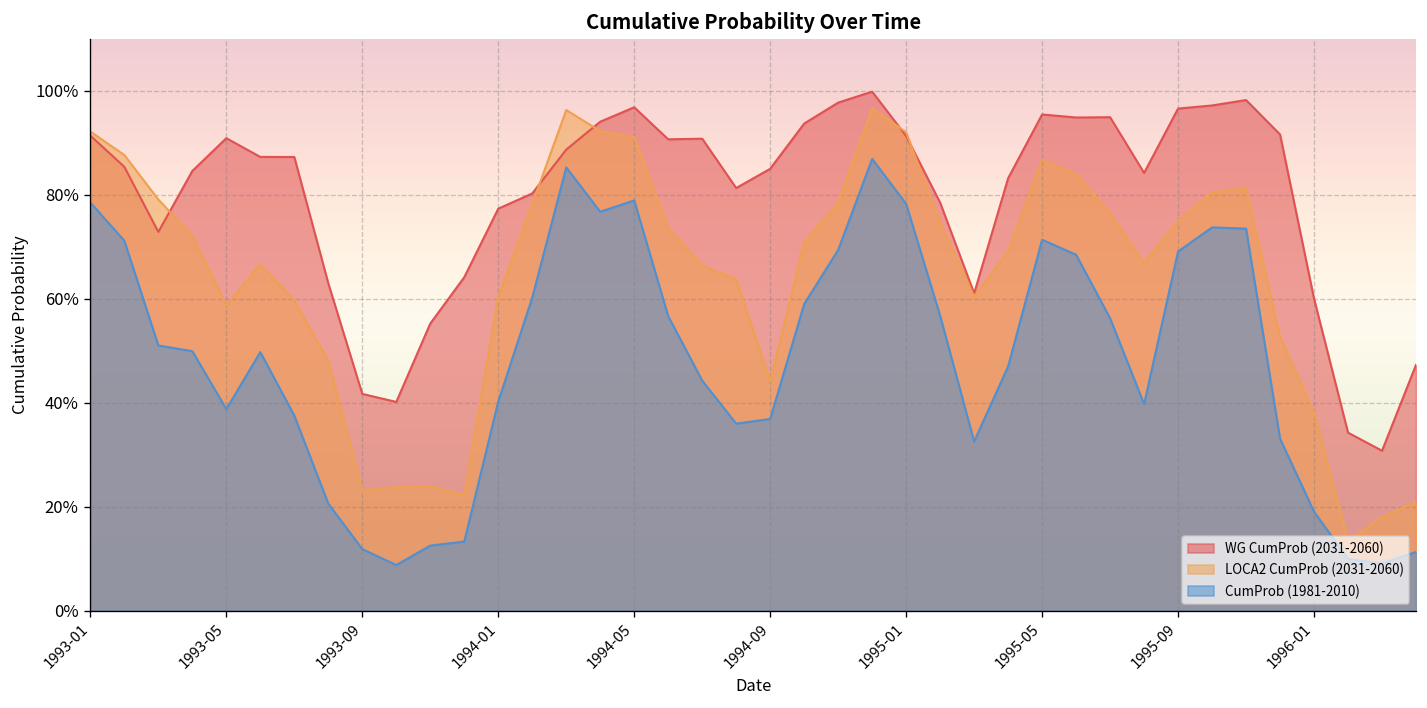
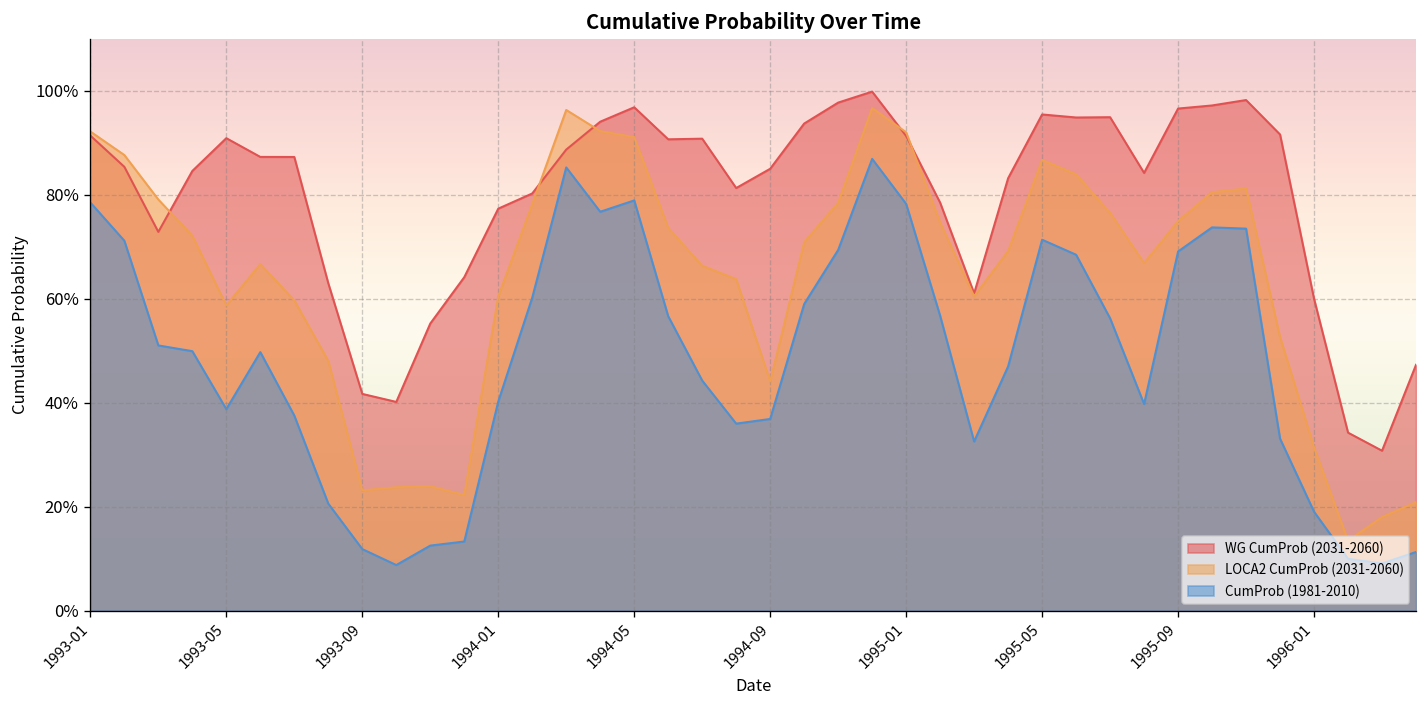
  {
    "WG CumProb (2031-2060)": {
      "1993-01": "91%",
      "1993-05": "91%",
      "1993-09": "42%",
      "1994-01": "77%",
      "1994-05": "97%",
      "1994-09": "85%",
      "1995-01": "91%",
      "1995-05": "95%",
      "1995-09": "97%",
      "1996-01": "60%"
    },
    "LOCA2 CumProb (2031-2060)": {
      "1993-01": "92%",
      "1993-05": "59%",
      "1993-09": "23%",
      "1994-01": "60%",
      "1994-05": "91%",
      "1994-09": "44%",
      "1995-01": "92%",
      "1995-05": "87%",
      "1995-09": "75%",
-     "1996-01": "38%"
+     "1996-01": "31%"
    },
    "CumProb (1981-2010)": {
      "1993-01": "79%",
      "1993-05": "39%",
      "1993-09": "12%",
      "1994-01": "40%",
      "1994-05": "79%",
      "1994-09": "37%",
      "1995-01": "78%",
      "1995-05": "71%",
      "1995-09": "69%",
      "1996-01": "19%"
    }
  }
